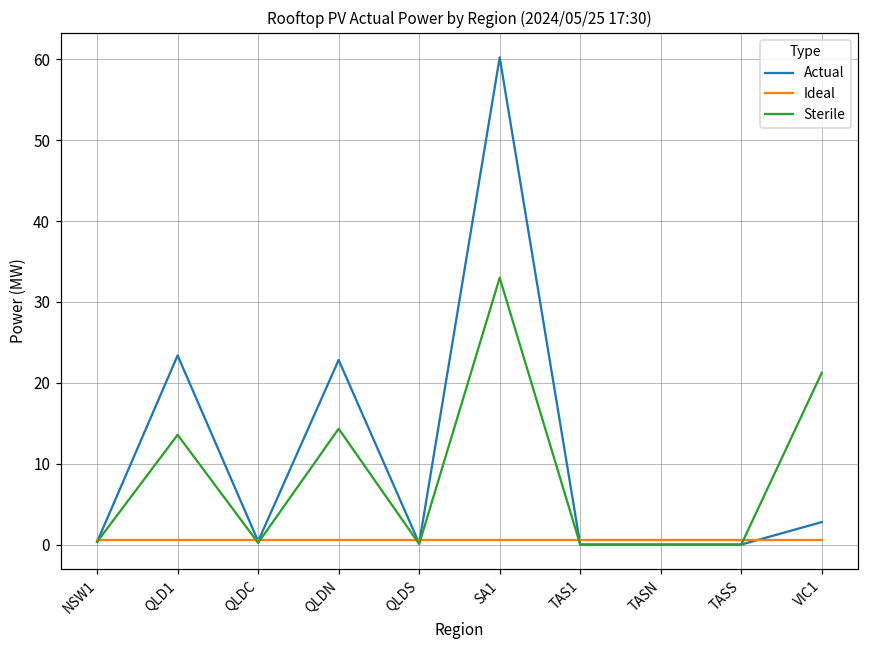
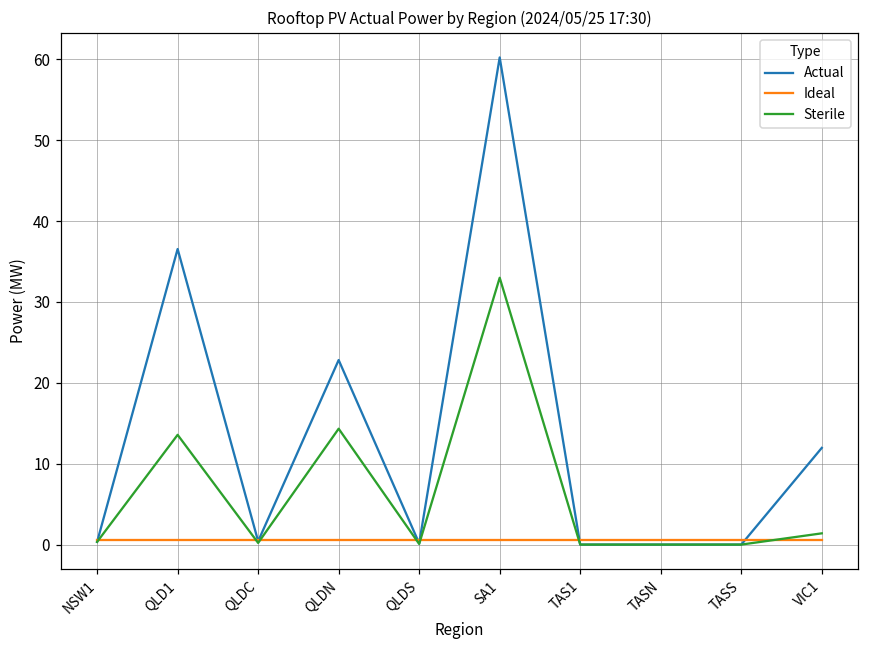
  {
    "Actual": {
-     "QLD1": 23,
+     "QLD1": 37,
      "QLDN": 23,
      "SA1": 60,
-     "VIC1": 3
+     "VIC1": 12
    },
    "Ideal": {
      "QLD1": 1,
      "QLDN": 1,
      "QLDS": 1,
      "SA1": 1,
      "TAS1": 1,
      "TASN": 1,
      "TASS": 1,
      "VIC1": 1
    },
    "Sterile": {
      "QLD1": 14,
      "QLDN": 14,
      "SA1": 33,
-     "VIC1": 21
+     "VIC1": 1
    }
  }
